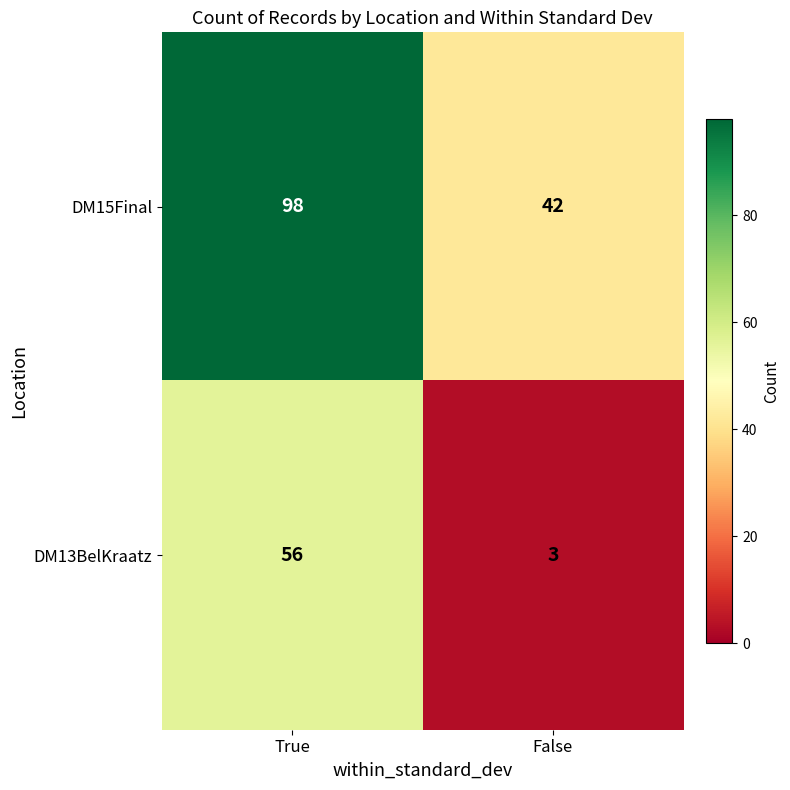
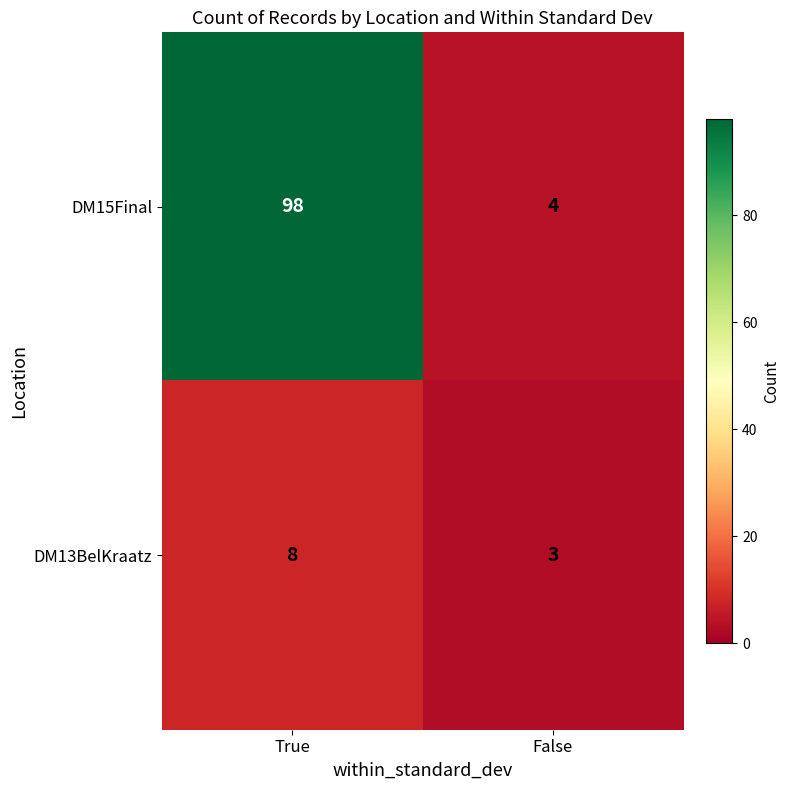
  {
    "DM15Final": {
      "True": 98,
-     "False": 42
+     "False": 4
    },
    "DM13BelKraatz": {
-     "True": 56,
+     "True": 8,
      "False": 3
    }
  }
